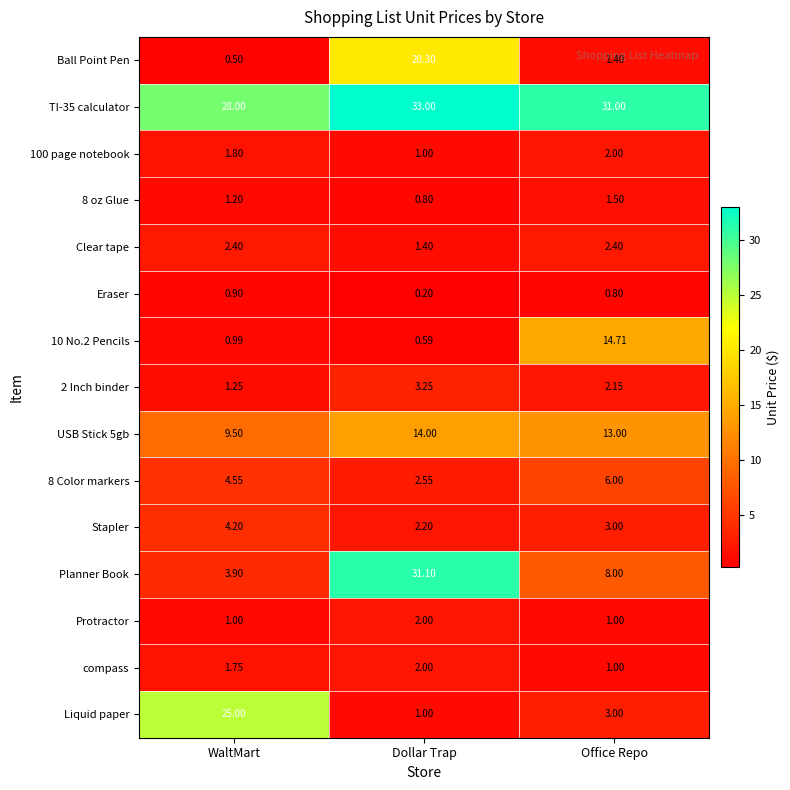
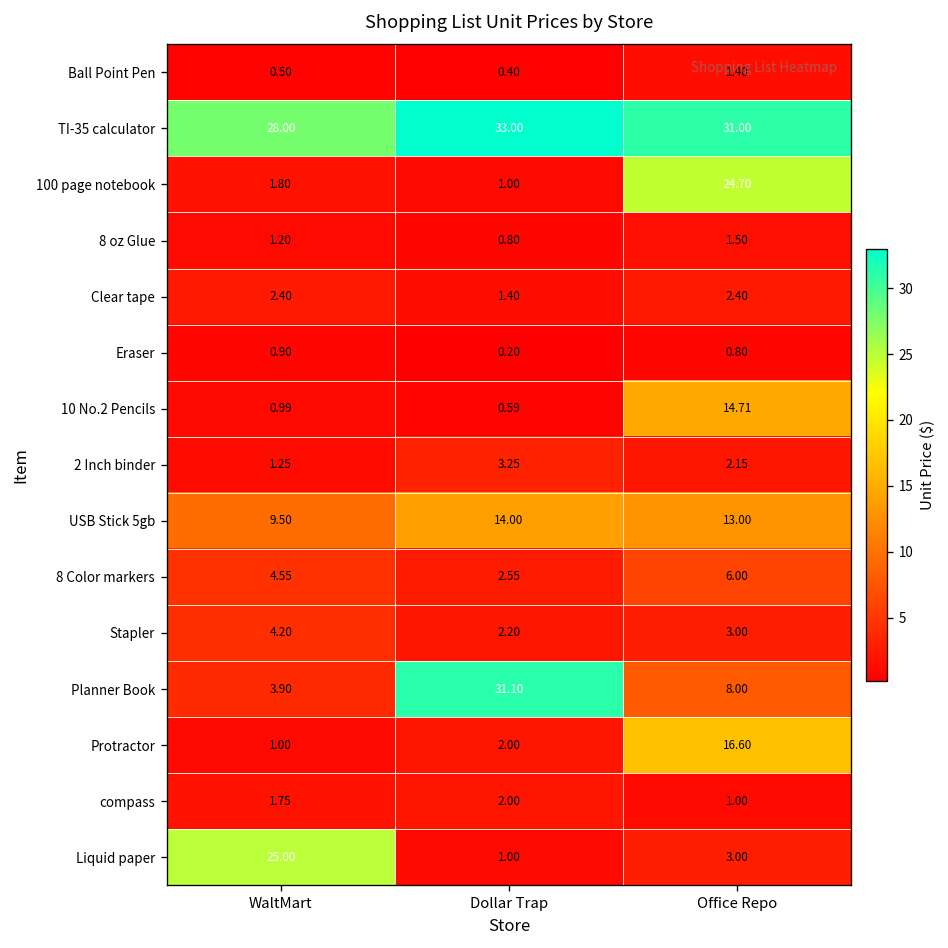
  {
    "Ball Point Pen": {
      "WaltMart": 0.50,
-     "Dollar Trap": 20.30
+     "Dollar Trap": 0.40
    },
    "TI-35 calculator": {
      "WaltMart": 28.00,
      "Dollar Trap": 33.00,
      "Office Repo": 31.00
    },
    "100 page notebook": {
      "WaltMart": 1.80,
      "Dollar Trap": 1.00,
-     "Office Repo": 2.00
+     "Office Repo": 24.70
    },
    "8 oz Glue": {
      "WaltMart": 1.20,
      "Dollar Trap": 0.80,
      "Office Repo": 1.50
    },
    "Clear tape": {
      "WaltMart": 2.40,
      "Dollar Trap": 1.40,
      "Office Repo": 2.40
    },
    "Eraser": {
      "WaltMart": 0.90,
      "Dollar Trap": 0.20,
      "Office Repo": 0.80
    },
    "10 No.2 Pencils": {
      "WaltMart": 0.99,
      "Dollar Trap": 0.59,
      "Office Repo": 14.71
    },
    "2 Inch binder": {
      "WaltMart": 1.25,
      "Dollar Trap": 3.25,
      "Office Repo": 2.15
    },
    "USB Stick 5gb": {
      "WaltMart": 9.50,
      "Dollar Trap": 14.00,
      "Office Repo": 13.00
    },
    "8 Color markers": {
      "WaltMart": 4.55,
      "Dollar Trap": 2.55,
      "Office Repo": 6.00
    },
    "Stapler": {
      "WaltMart": 4.20,
      "Dollar Trap": 2.20,
      "Office Repo": 3.00
    },
    "Planner Book": {
      "WaltMart": 3.90,
      "Dollar Trap": 31.10,
      "Office Repo": 8.00
    },
    "Protractor": {
      "WaltMart": 1.00,
      "Dollar Trap": 2.00,
-     "Office Repo": 1.00
+     "Office Repo": 16.60
    },
    "compass": {
      "WaltMart": 1.75,
      "Dollar Trap": 2.00,
      "Office Repo": 1.00
    },
    "Liquid paper": {
      "WaltMart": 25.00,
      "Dollar Trap": 1.00,
      "Office Repo": 3.00
    }
  }
